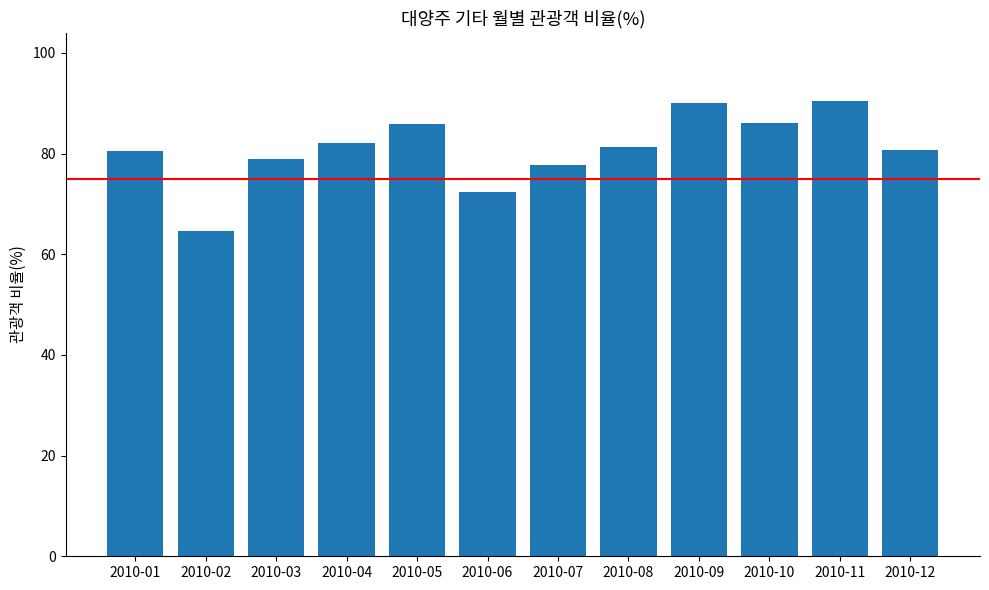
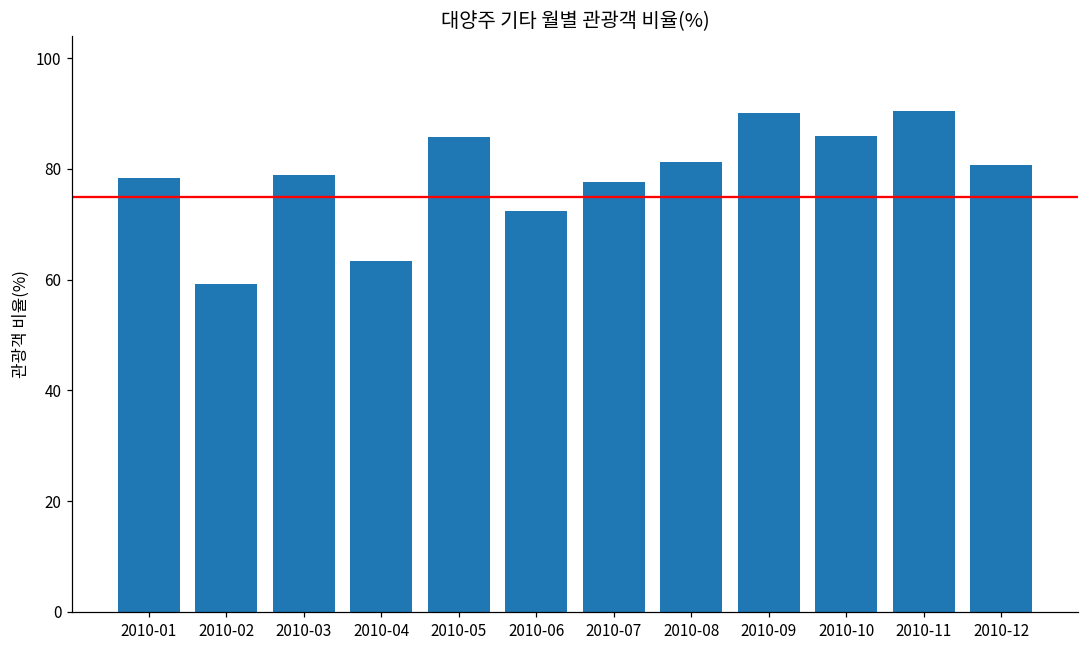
  {
-   "2010-01": 81,
-   "2010-02": 65,
+   "2010-01": 78,
+   "2010-02": 59,
    "2010-03": 79,
-   "2010-04": 82,
+   "2010-04": 63,
    "2010-05": 86,
    "2010-06": 72,
    "2010-07": 78,
    "2010-08": 81,
    "2010-09": 90,
    "2010-10": 86,
    "2010-11": 90,
    "2010-12": 81
  }
